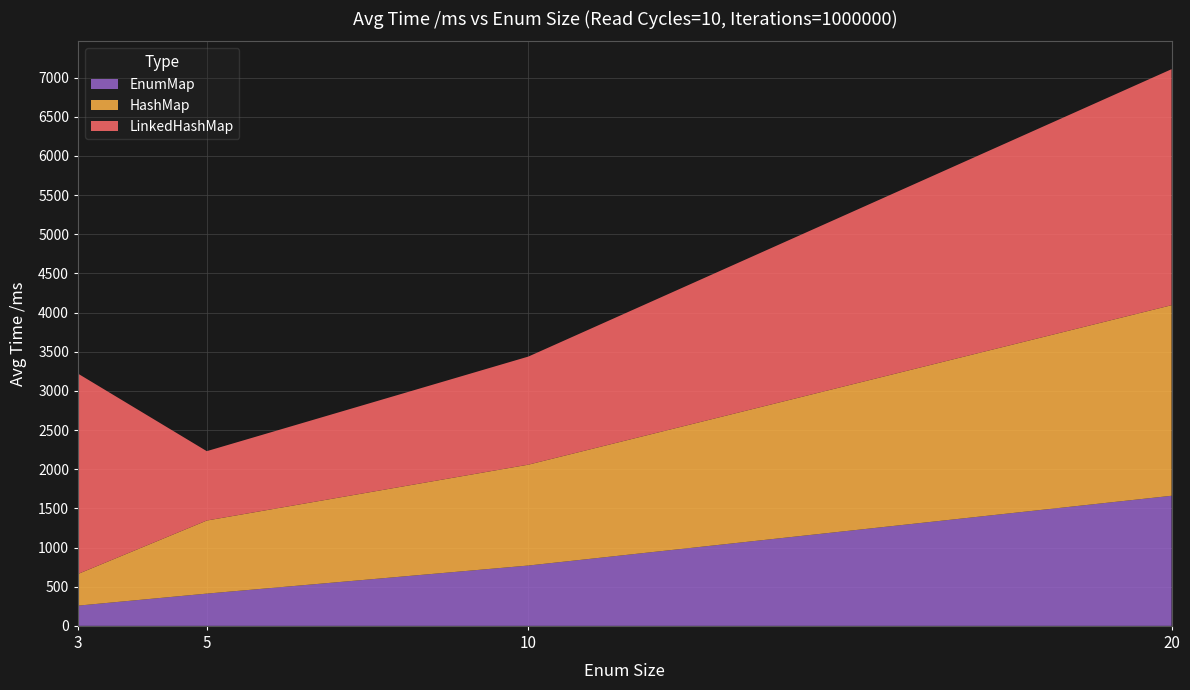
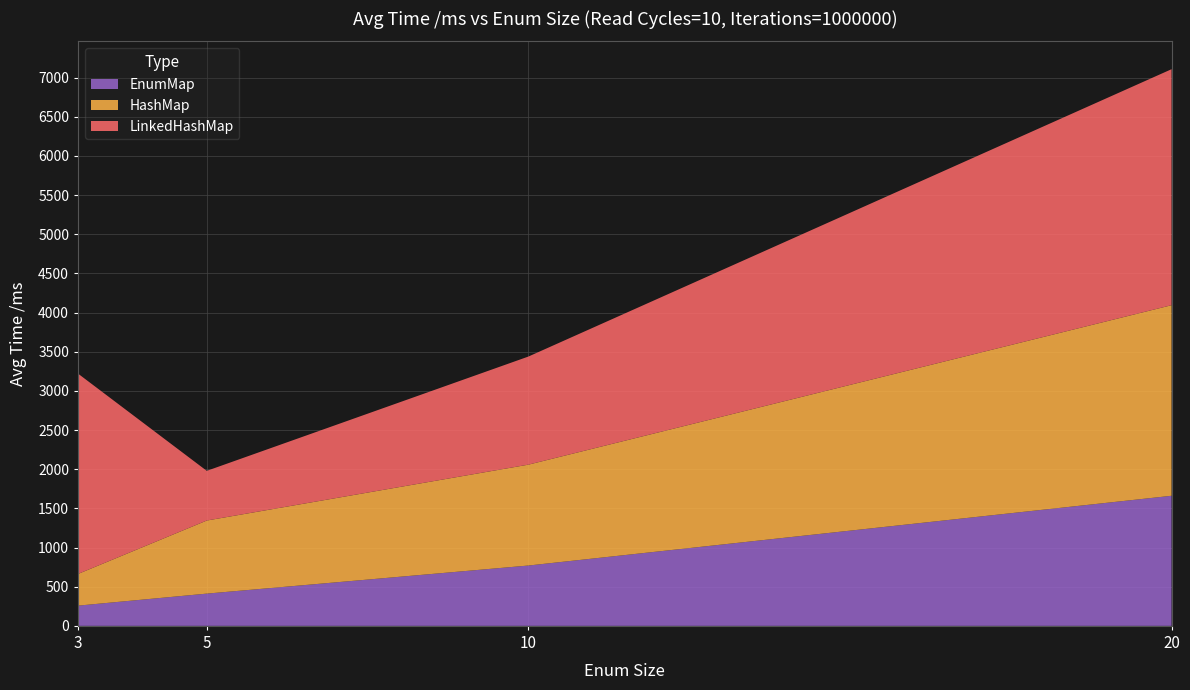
  {
    "EnumMap": {
      "3": 300,
      "5": 400,
      "10": 800,
      "20": 1700
    },
    "HashMap": {
      "3": 400,
      "5": 900,
      "10": 1300,
      "20": 2400
    },
    "LinkedHashMap": {
      "3": 2600,
-     "5": 900,
+     "5": 600,
      "10": 1400,
      "20": 3000
    }
  }
